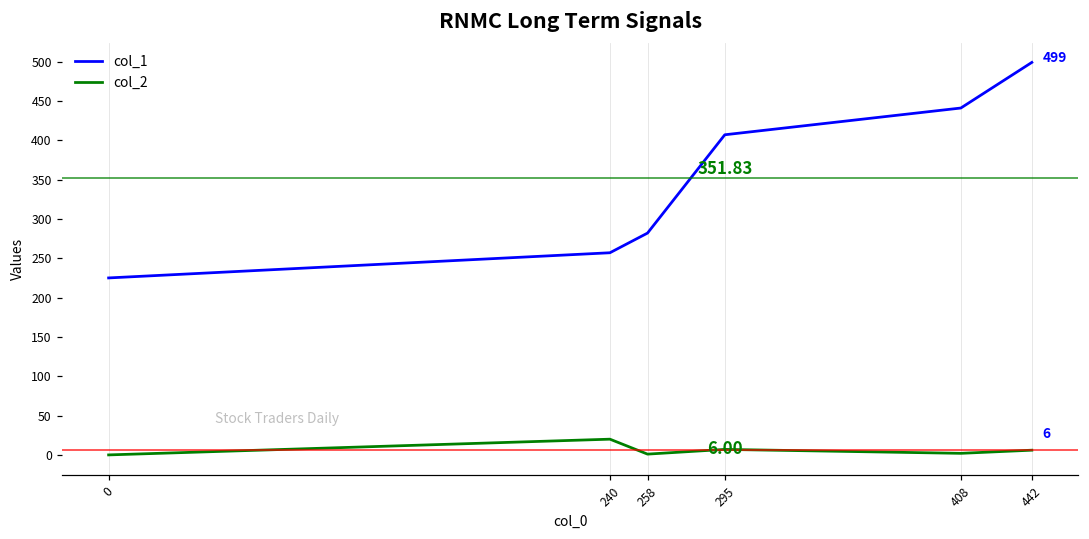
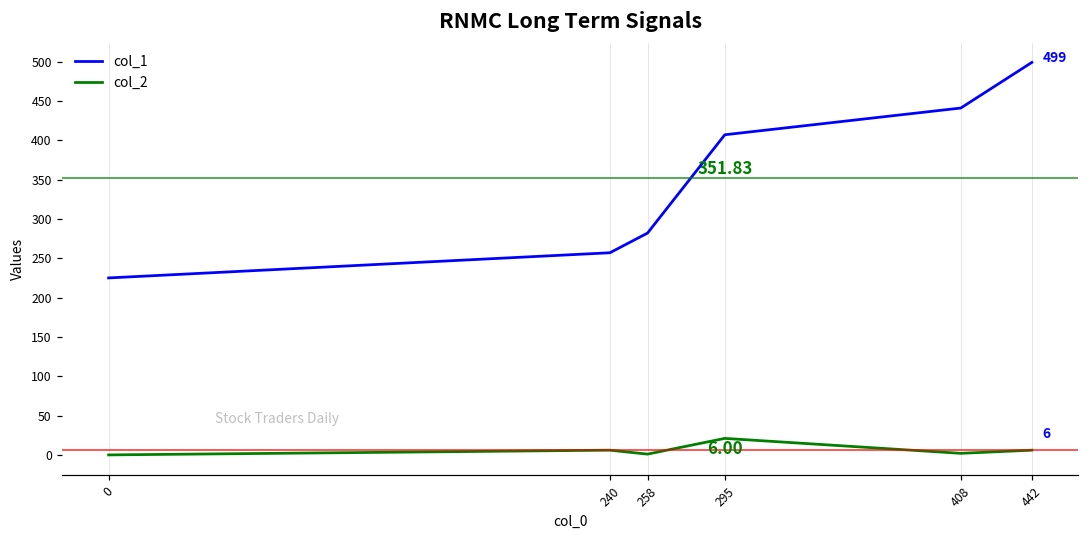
  {
    "col_1": {
      "442": 499
    },
    "col_2": {
      "0": 0,
-     "240": 20,
+     "240": 10,
      "258": 0,
-     "295": 10,
+     "295": 20,
      "408": 0
    }
  }
